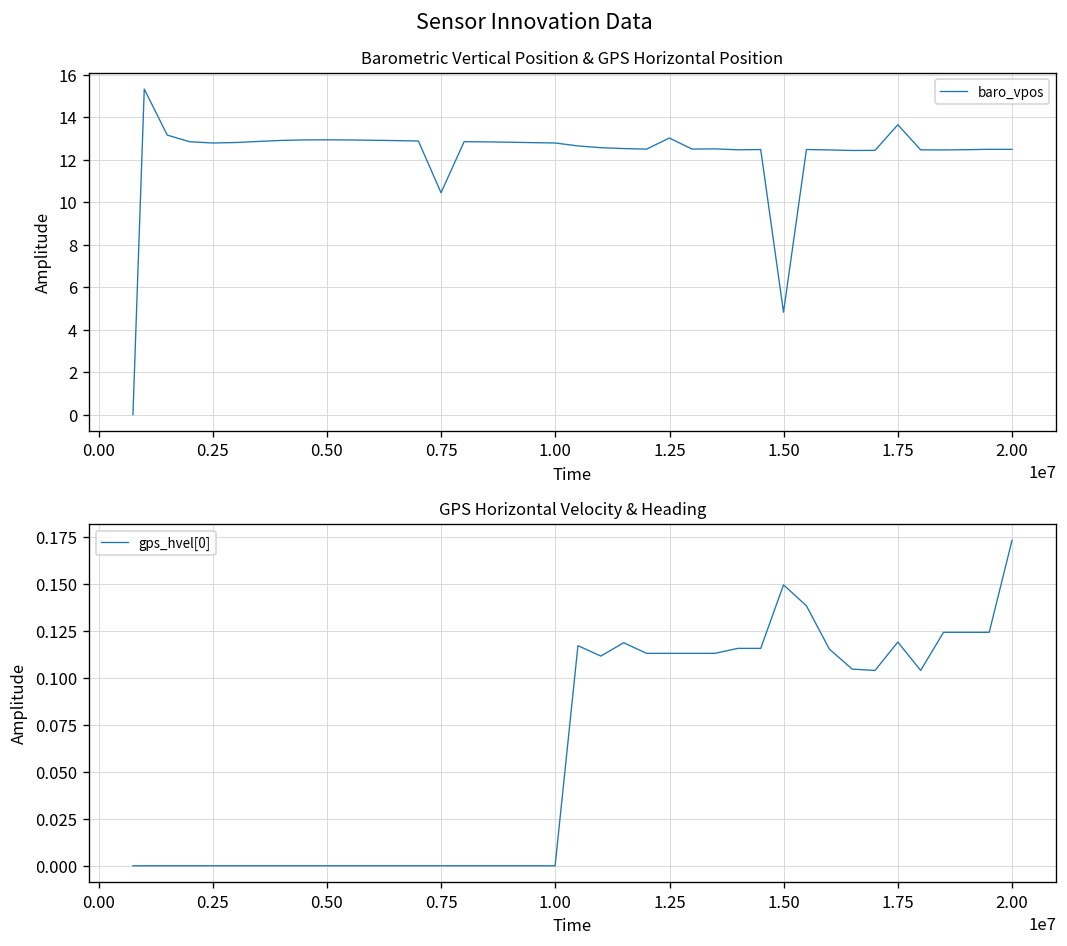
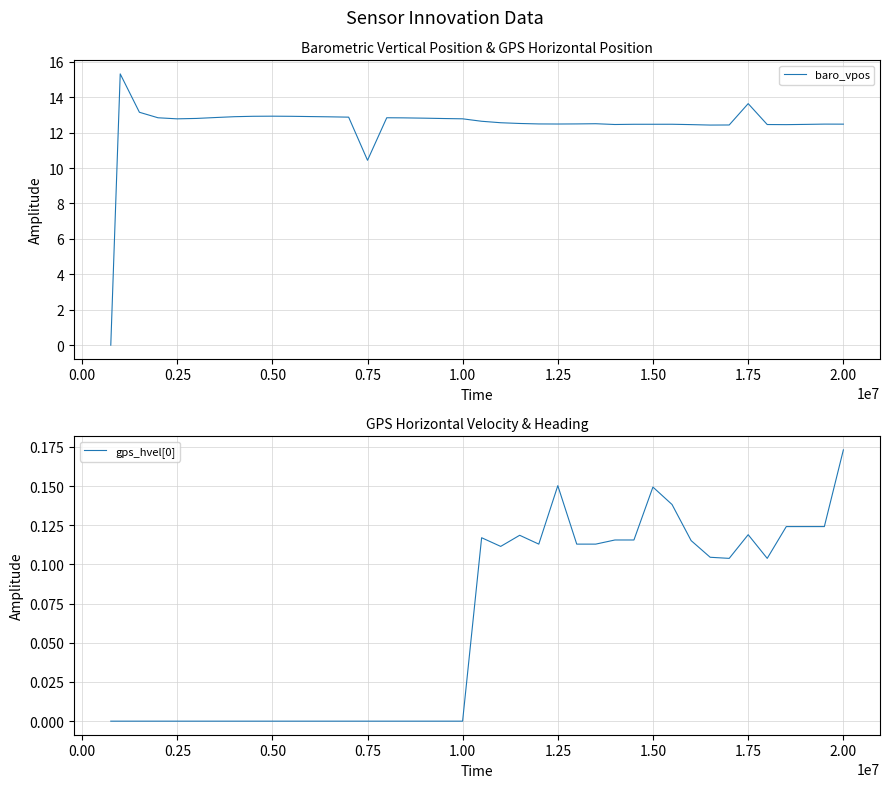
  {
    "Barometric Vertical Position & GPS Horizontal Position": {
      "0.75": 10.4,
-     "1.25": 13.0,
-     "1.50": 4.8,
+     "1.25": 12.5,
+     "1.50": 12.5,
      "1.75": 13.6,
      "2.00": 12.5
    },
    "GPS Horizontal Velocity & Heading": {
      "0.75": 0.000,
-     "1.25": 0.113,
+     "1.25": 0.150,
      "1.50": 0.149,
      "1.75": 0.119,
      "2.00": 0.173
    }
  }
